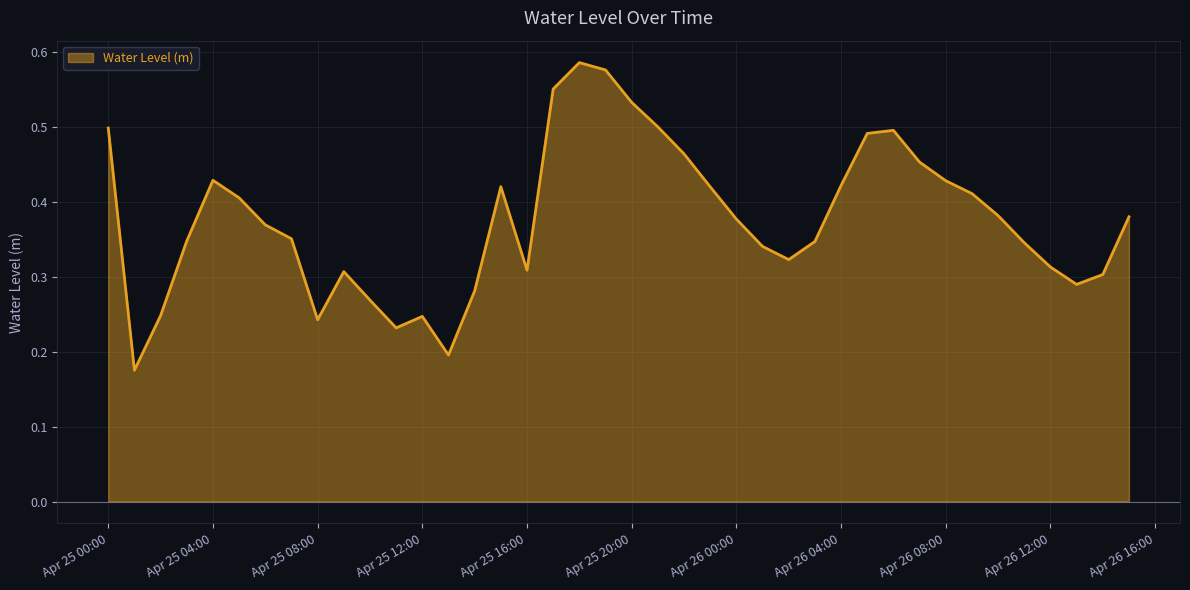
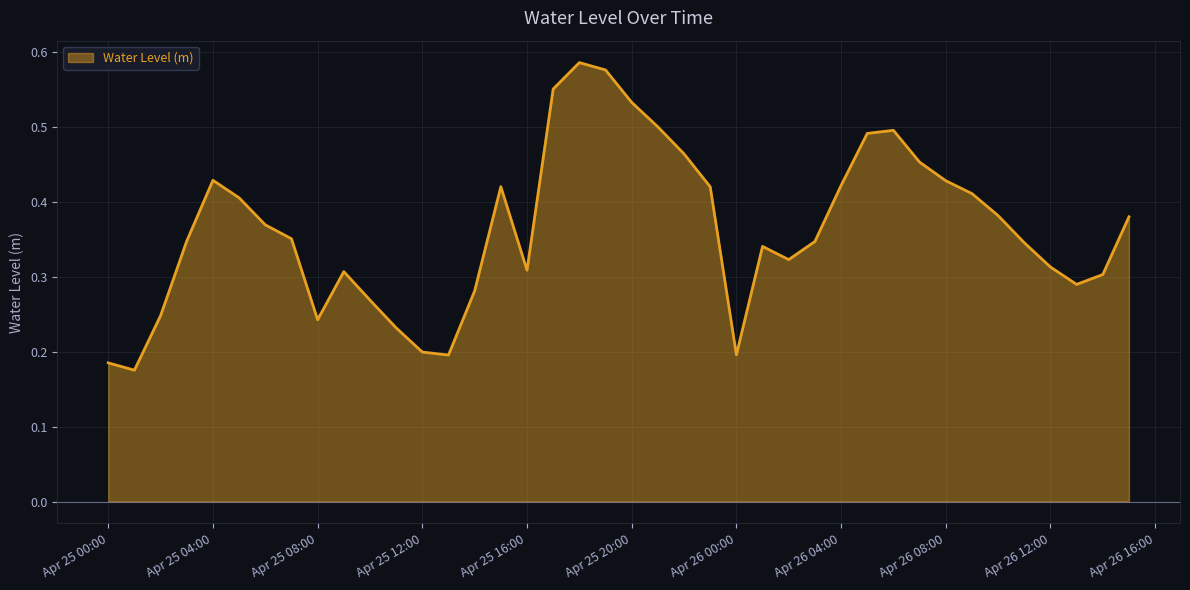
  {
-   "Apr 25 00:00": 0.50,
+   "Apr 25 00:00": 0.19,
    "Apr 25 04:00": 0.43,
    "Apr 25 08:00": 0.24,
-   "Apr 25 12:00": 0.25,
+   "Apr 25 12:00": 0.20,
    "Apr 25 16:00": 0.31,
    "Apr 25 20:00": 0.53,
-   "Apr 26 00:00": 0.38,
+   "Apr 26 00:00": 0.20,
    "Apr 26 04:00": 0.42,
    "Apr 26 08:00": 0.43,
    "Apr 26 12:00": 0.31
  }
